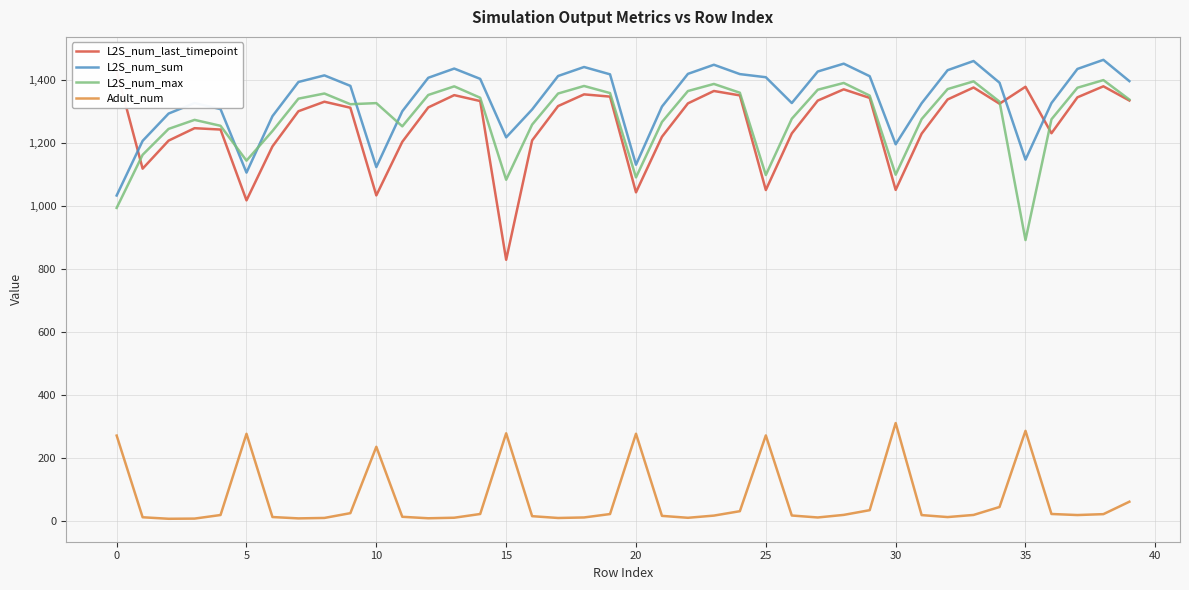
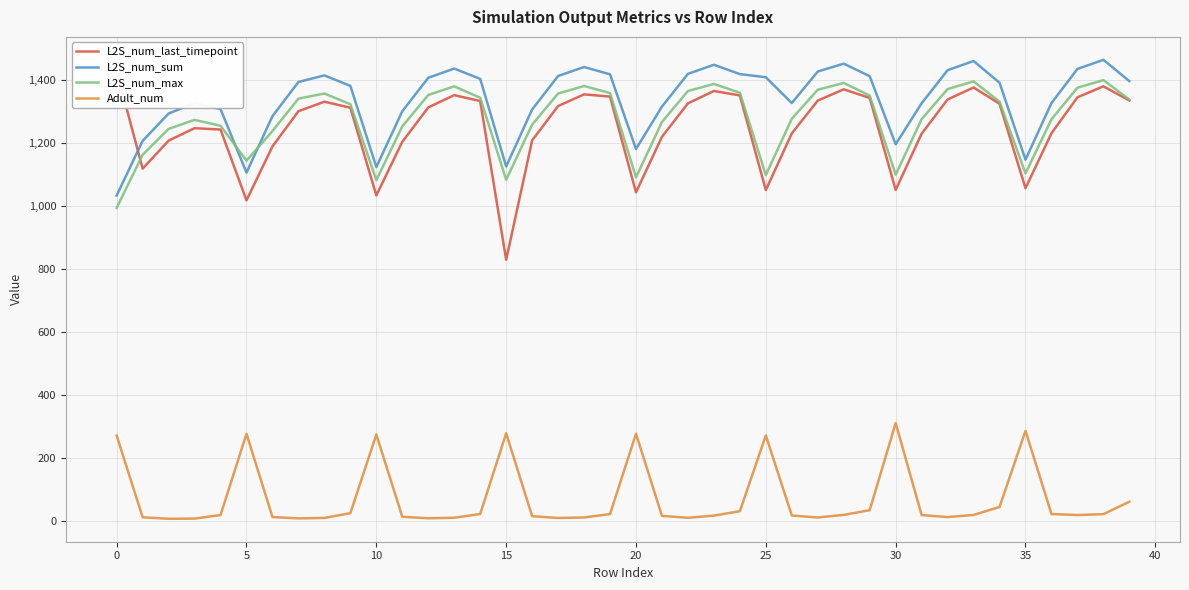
  {
    "L2S_num_last_timepoint": {
      "5": "1,020",
      "10": "1,030",
      "15": "830",
      "20": "1,040",
      "25": "1,050",
      "30": "1,050",
-     "35": "1,380"
+     "35": "1,060"
    },
    "L2S_num_sum": {
      "0": "1,030",
      "5": "1,100",
      "10": "1,120",
-     "15": "1,220",
-     "20": "1,130",
+     "15": "1,120",
+     "20": "1,180",
      "25": "1,410",
      "30": "1,190",
      "35": "1,150"
    },
    "L2S_num_max": {
      "0": "990",
      "5": "1,140",
-     "10": "1,330",
+     "10": "1,080",
      "15": "1,080",
      "20": "1,090",
      "25": "1,100",
      "30": "1,100",
-     "35": "890"
+     "35": "1,100"
    },
    "Adult_num": {
      "0": "270",
      "5": "280",
-     "10": "230",
+     "10": "270",
      "15": "280",
      "20": "280",
      "25": "270",
      "30": "310",
      "35": "290"
    }
  }
